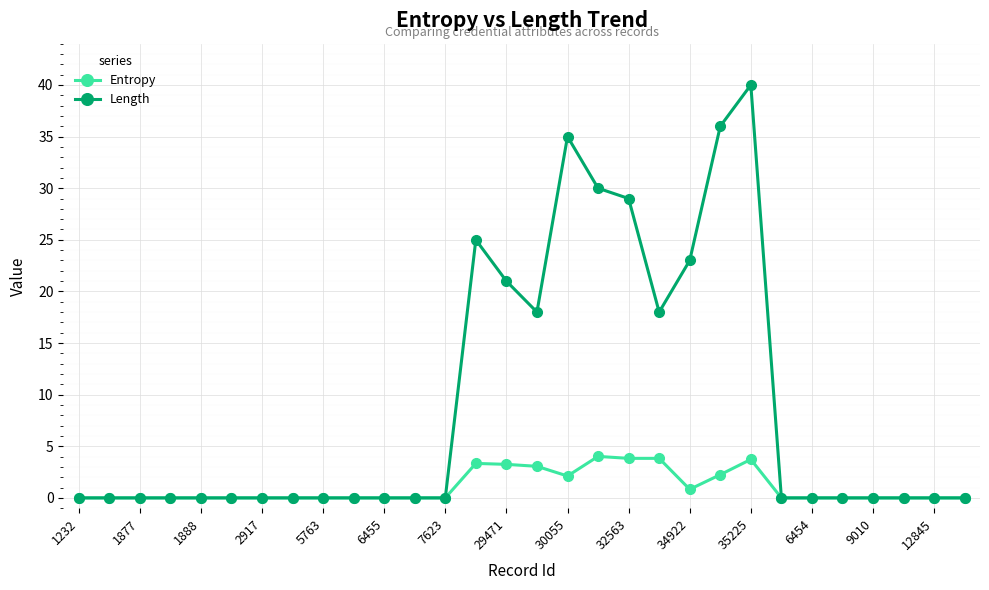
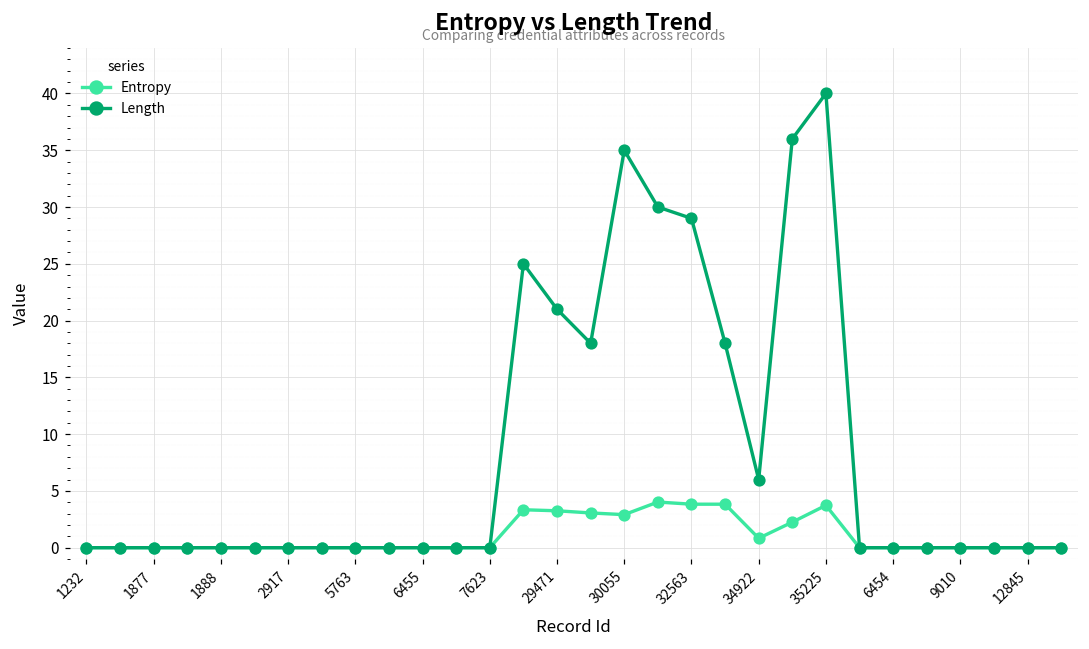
  {
    "Entropy": {
      "29471": 3.3,
-     "30055": 2.1,
+     "30055": 2.9,
      "32563": 3.8,
      "34922": 0.8,
      "35225": 3.7
    },
    "Length": {
      "29471": 21,
      "30055": 35,
      "32563": 29,
-     "34922": 23,
+     "34922": 6,
      "35225": 40
    }
  }
